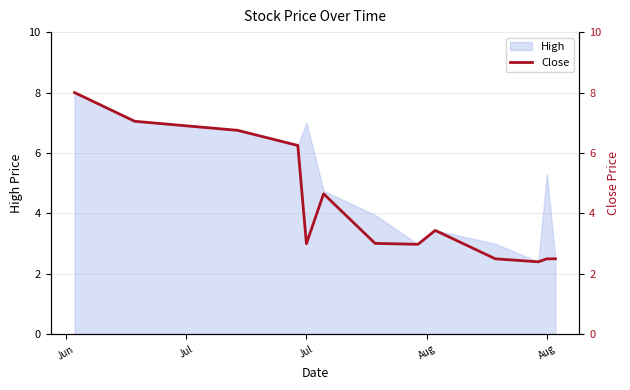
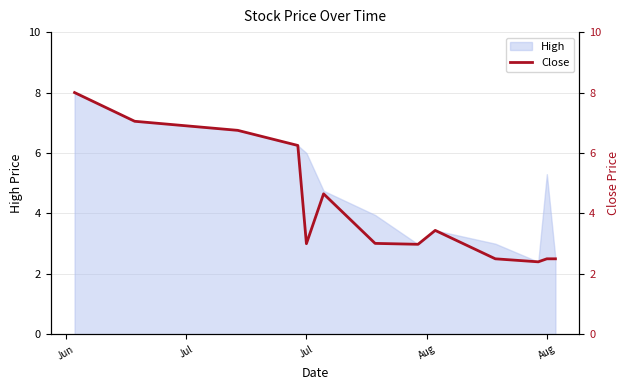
  {
    "High": {
-     "Jul": 7,
+     "Jul": 6,
      "Aug": 5.3
    },
    "Close": {
      "Jul": 3.0,
      "Aug": 2.5
    }
  }
